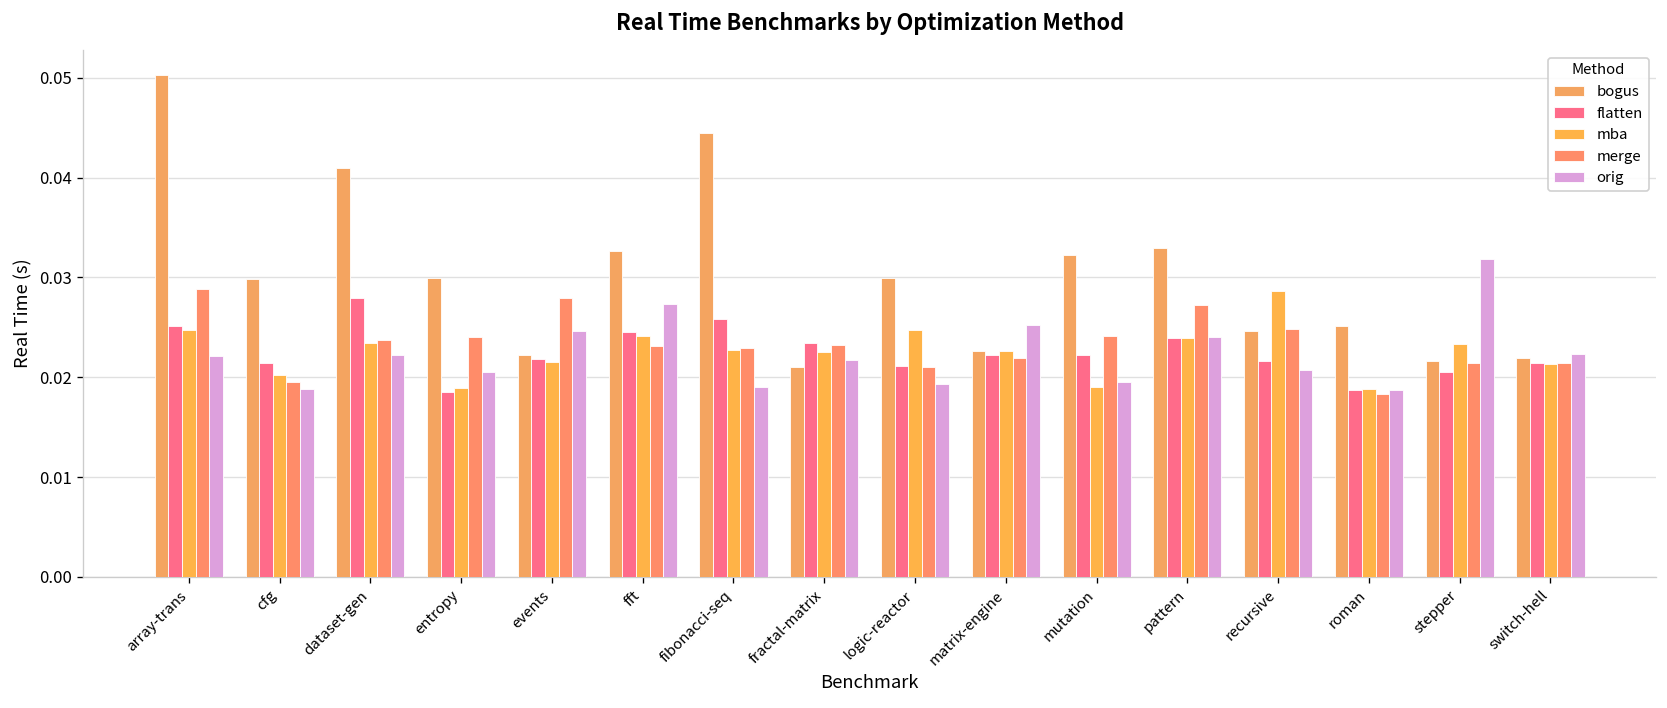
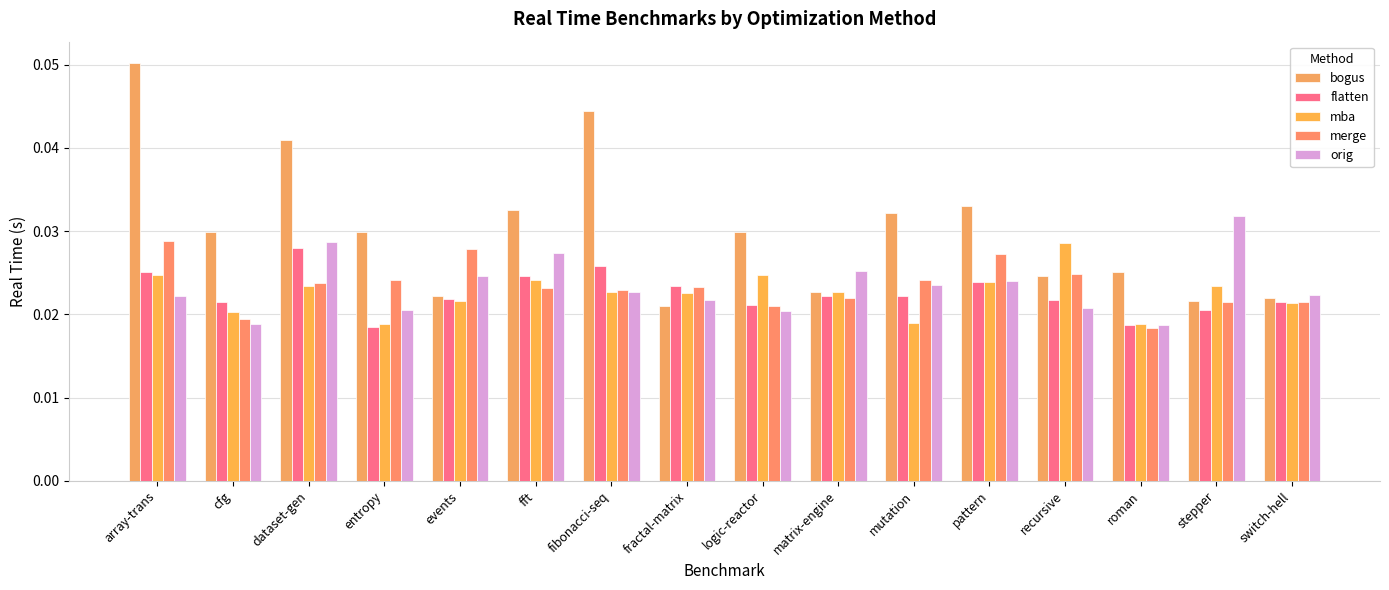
  {
    "orig": {
      "array-trans": 0.022,
      "cfg": 0.019,
-     "dataset-gen": 0.022,
+     "dataset-gen": 0.029,
      "entropy": 0.020,
      "events": 0.025,
      "fft": 0.027,
-     "fibonacci-seq": 0.019,
+     "fibonacci-seq": 0.023,
      "fractal-matrix": 0.022,
-     "logic-reactor": 0.019,
+     "logic-reactor": 0.020,
      "matrix-engine": 0.025,
-     "mutation": 0.020,
+     "mutation": 0.024,
      "pattern": 0.024,
      "recursive": 0.021,
      "roman": 0.019,
      "stepper": 0.032,
      "switch-hell": 0.022
    }
  }
